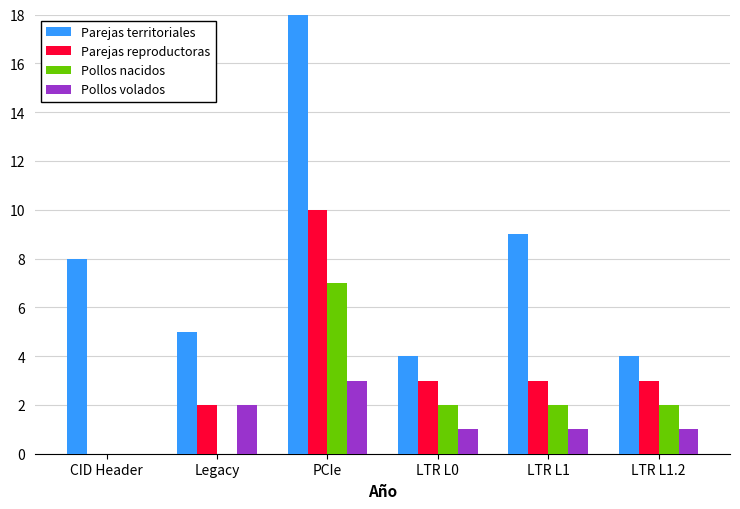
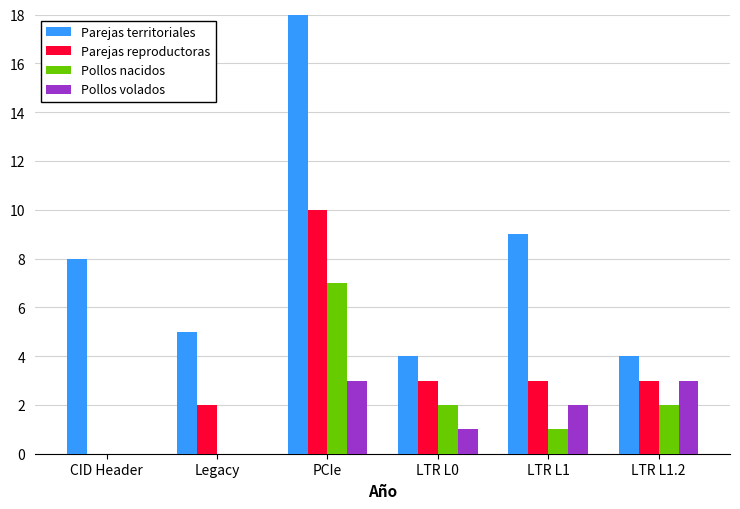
  {
    "Parejas territoriales": {
      "CID Header": 8,
      "Legacy": 5,
      "LTR L0": 4,
      "LTR L1": 9,
      "LTR L1.2": 4
    },
    "Parejas reproductoras": {
      "CID Header": 0,
      "Legacy": 2,
      "PCIe": 10,
      "LTR L0": 3,
      "LTR L1": 3,
      "LTR L1.2": 3
    },
    "Pollos nacidos": {
      "CID Header": 0,
      "Legacy": 0,
      "PCIe": 7,
      "LTR L0": 2,
-     "LTR L1": 2,
+     "LTR L1": 1,
      "LTR L1.2": 2
    },
    "Pollos volados": {
      "CID Header": 0,
-     "Legacy": 2,
+     "Legacy": 0,
      "PCIe": 3,
      "LTR L0": 1,
-     "LTR L1": 1,
-     "LTR L1.2": 1
+     "LTR L1": 2,
+     "LTR L1.2": 3
    }
  }
